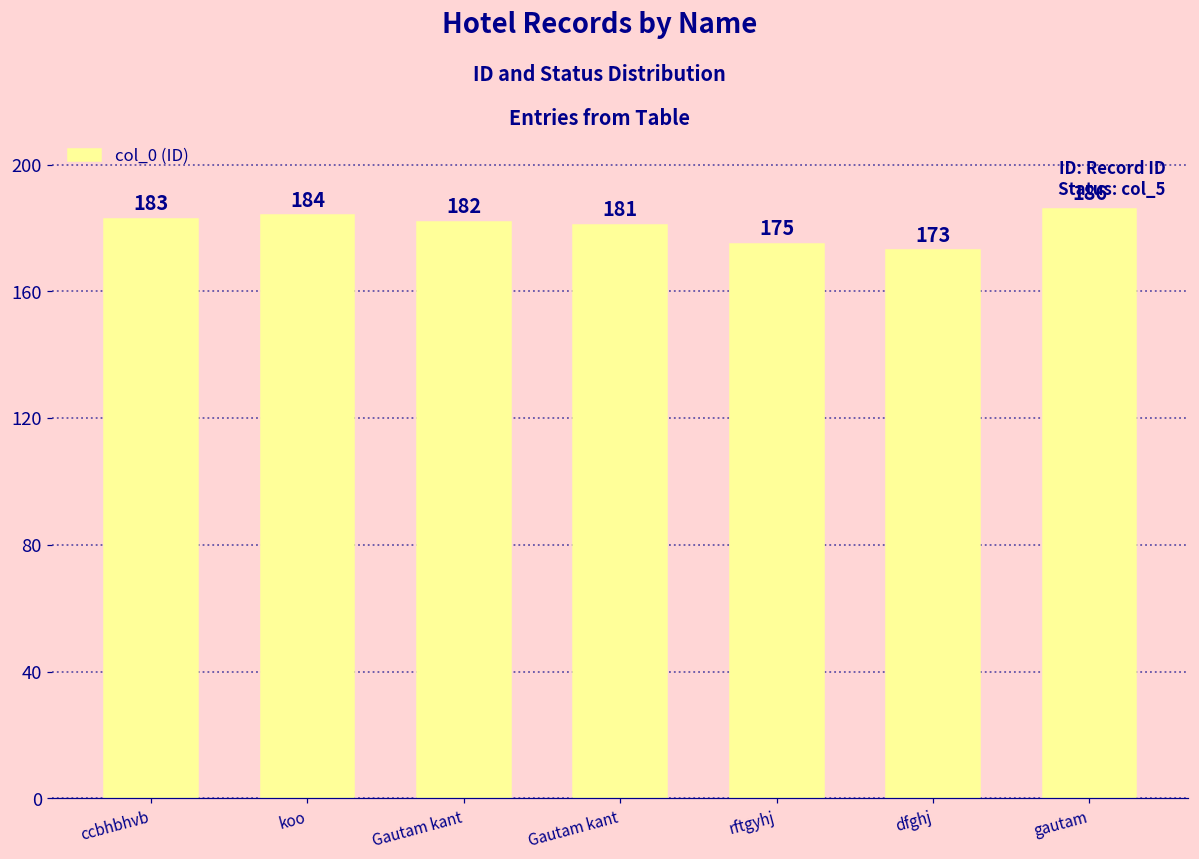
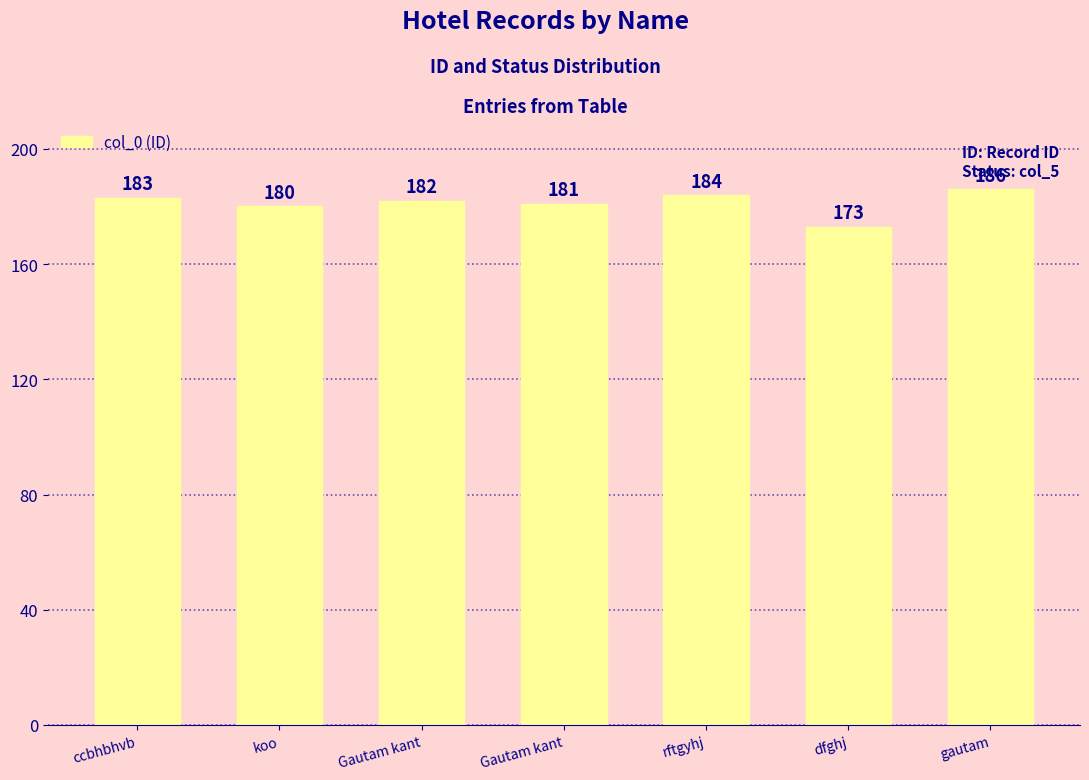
  {
    "ccbhbhvb": 183,
-   "koo": 184,
-   "rftgyhj": 175,
+   "koo": 180,
+   "rftgyhj": 184,
    "dfghj": 173
  }
